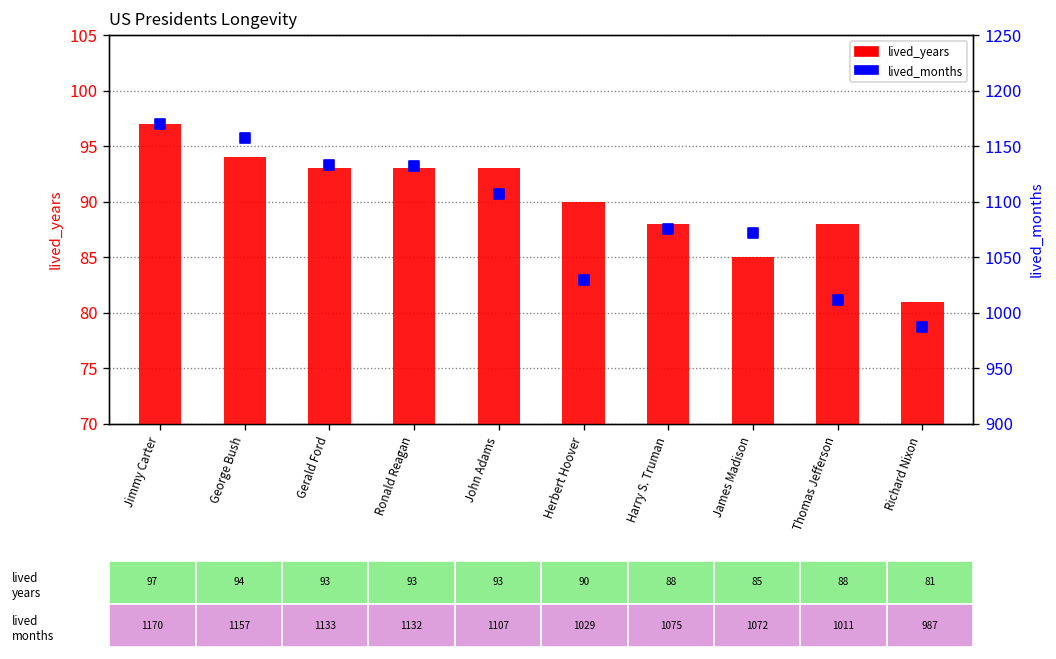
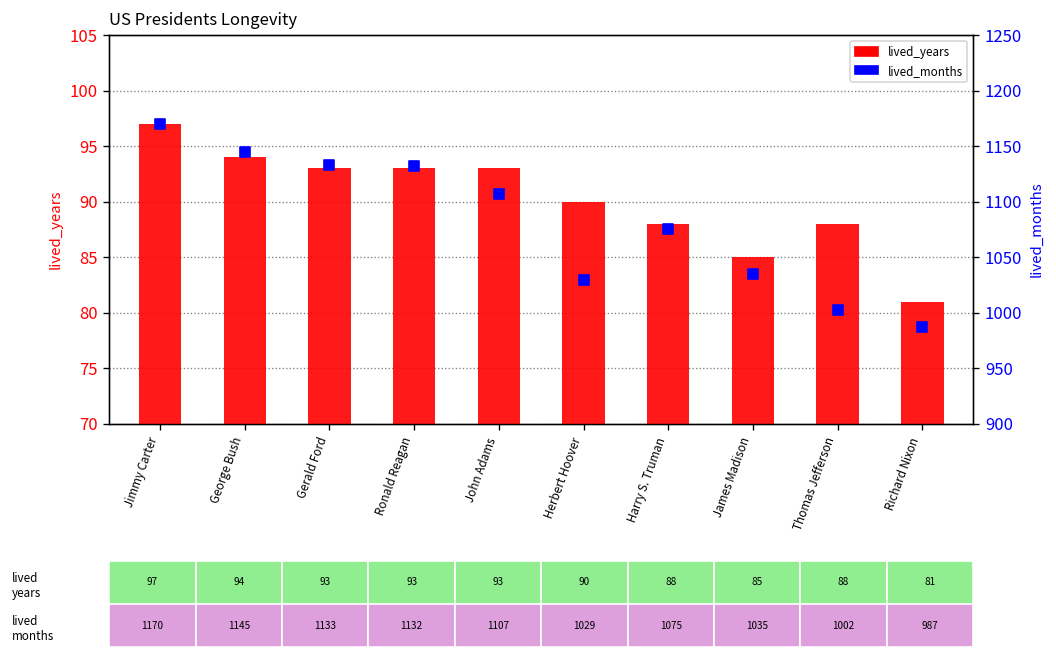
  {
    "lived_months": {
-     "George Bush": 1157,
-     "James Madison": 1072,
-     "Thomas Jefferson": 1011
+     "George Bush": 1145,
+     "James Madison": 1035,
+     "Thomas Jefferson": 1002
    }
  }
